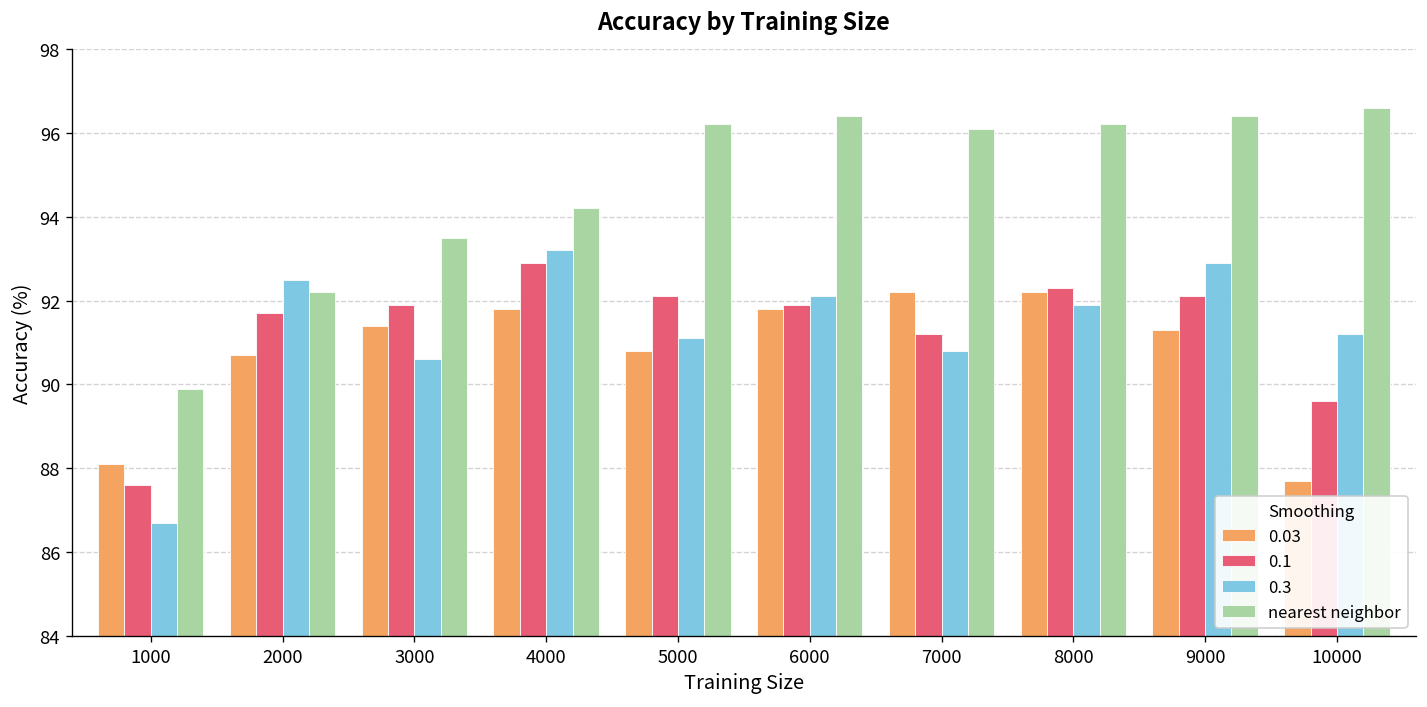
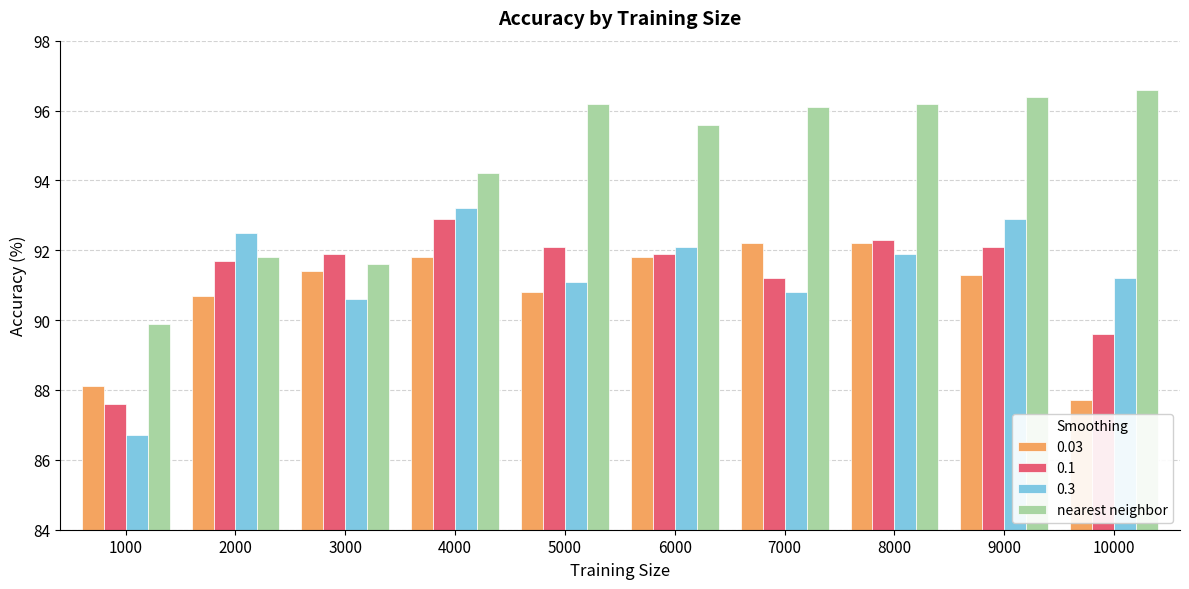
  {
    "0.03": {
      "1000": 88.1,
      "2000": 90.7,
      "3000": 91.4,
      "4000": 91.8,
      "5000": 90.8,
      "6000": 91.8,
      "7000": 92.2,
      "8000": 92.2,
      "9000": 91.3,
      "10000": 87.7
    },
    "0.1": {
      "1000": 87.6,
      "2000": 91.7,
      "3000": 91.9,
      "4000": 92.9,
      "5000": 92.1,
      "6000": 91.9,
      "7000": 91.2,
      "8000": 92.3,
      "9000": 92.1,
      "10000": 89.6
    },
    "0.3": {
      "1000": 86.7,
      "2000": 92.5,
      "3000": 90.6,
      "4000": 93.2,
      "5000": 91.1,
      "6000": 92.1,
      "7000": 90.8,
      "8000": 91.9,
      "9000": 92.9,
      "10000": 91.2
    },
    "nearest neighbor": {
      "1000": 89.9,
-     "2000": 92.2,
-     "3000": 93.5,
+     "2000": 91.8,
+     "3000": 91.6,
      "4000": 94.2,
      "5000": 96.2,
-     "6000": 96.4,
+     "6000": 95.6,
      "7000": 96.1,
      "8000": 96.2,
      "9000": 96.4,
      "10000": 96.6
    }
  }
